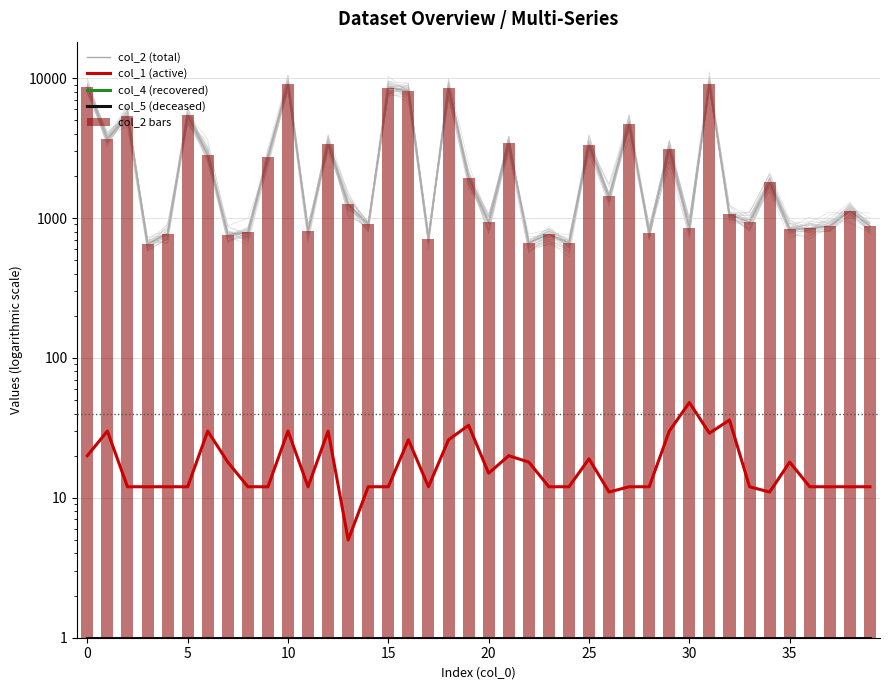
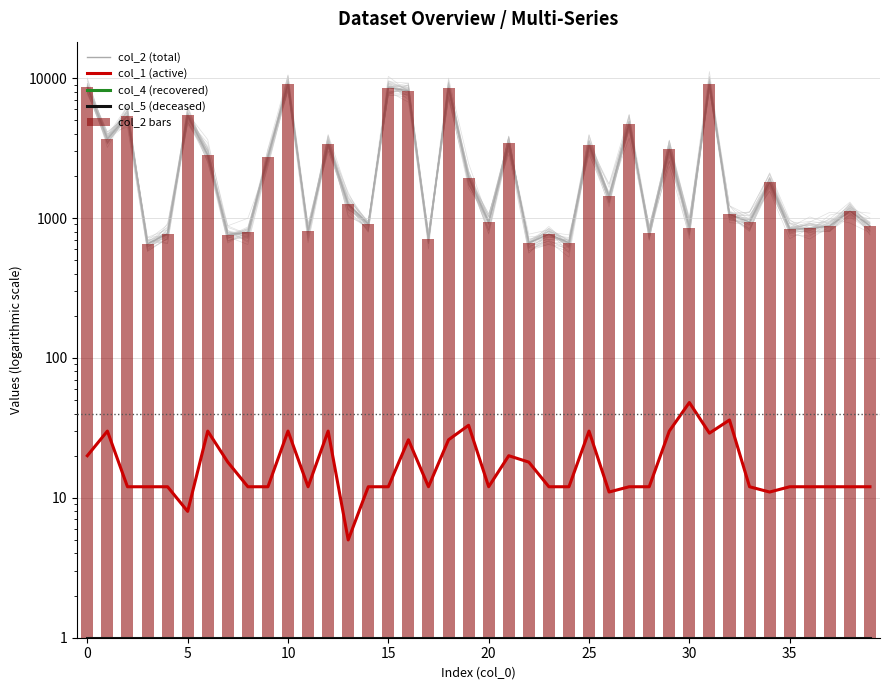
  {
    "col_2 bars": {
      "0": 9000,
      "5": 5400,
      "10": 9000,
      "15": 9000,
      "20": 900,
      "25": 3300,
      "30": 900,
      "35": 800
    },
    "col_1 (active)": {
      "0": 20,
-     "5": 12,
+     "5": 8,
      "10": 30,
      "15": 12,
-     "20": 15,
-     "25": 19,
+     "20": 12,
+     "25": 30,
      "30": 48,
-     "35": 18
+     "35": 12
    },
    "col_5 (deceased)": {
      "0": 1,
      "5": 1,
      "10": 1,
      "15": 1,
      "20": 1,
      "25": 1,
      "30": 1,
      "35": 1
    }
  }
